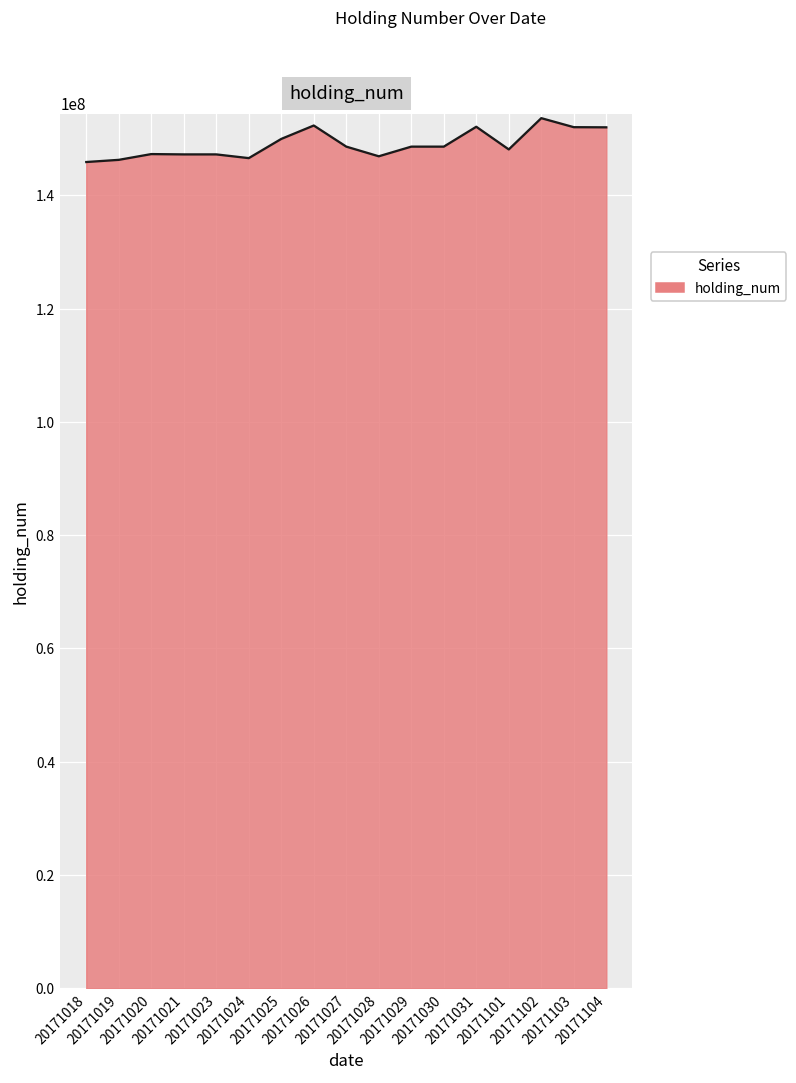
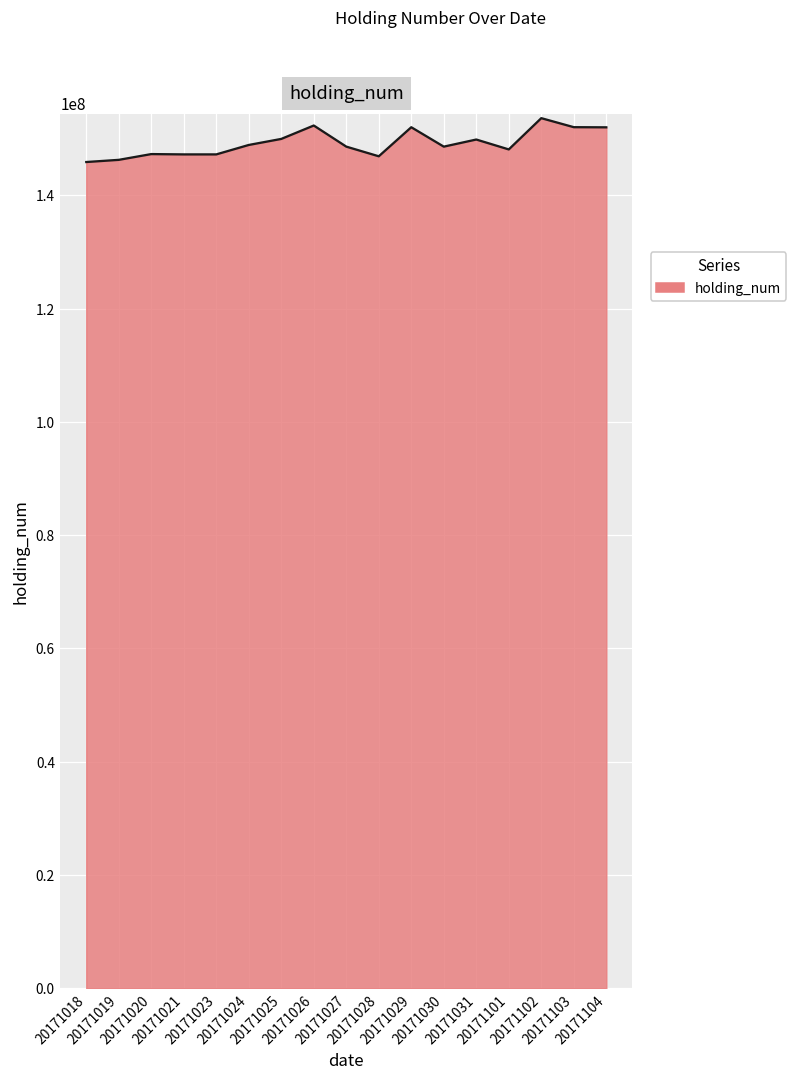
  {
    "20171018": 146000000,
    "20171019": 146000000,
    "20171020": 147000000,
    "20171021": 147000000,
    "20171023": 147000000,
-   "20171024": 147000000,
+   "20171024": 149000000,
    "20171025": 150000000,
    "20171026": 152000000,
    "20171027": 149000000,
    "20171028": 147000000,
-   "20171029": 149000000,
+   "20171029": 152000000,
    "20171030": 149000000,
-   "20171031": 152000000,
+   "20171031": 150000000,
    "20171101": 148000000,
    "20171102": 154000000,
    "20171103": 152000000,
    "20171104": 152000000
  }
